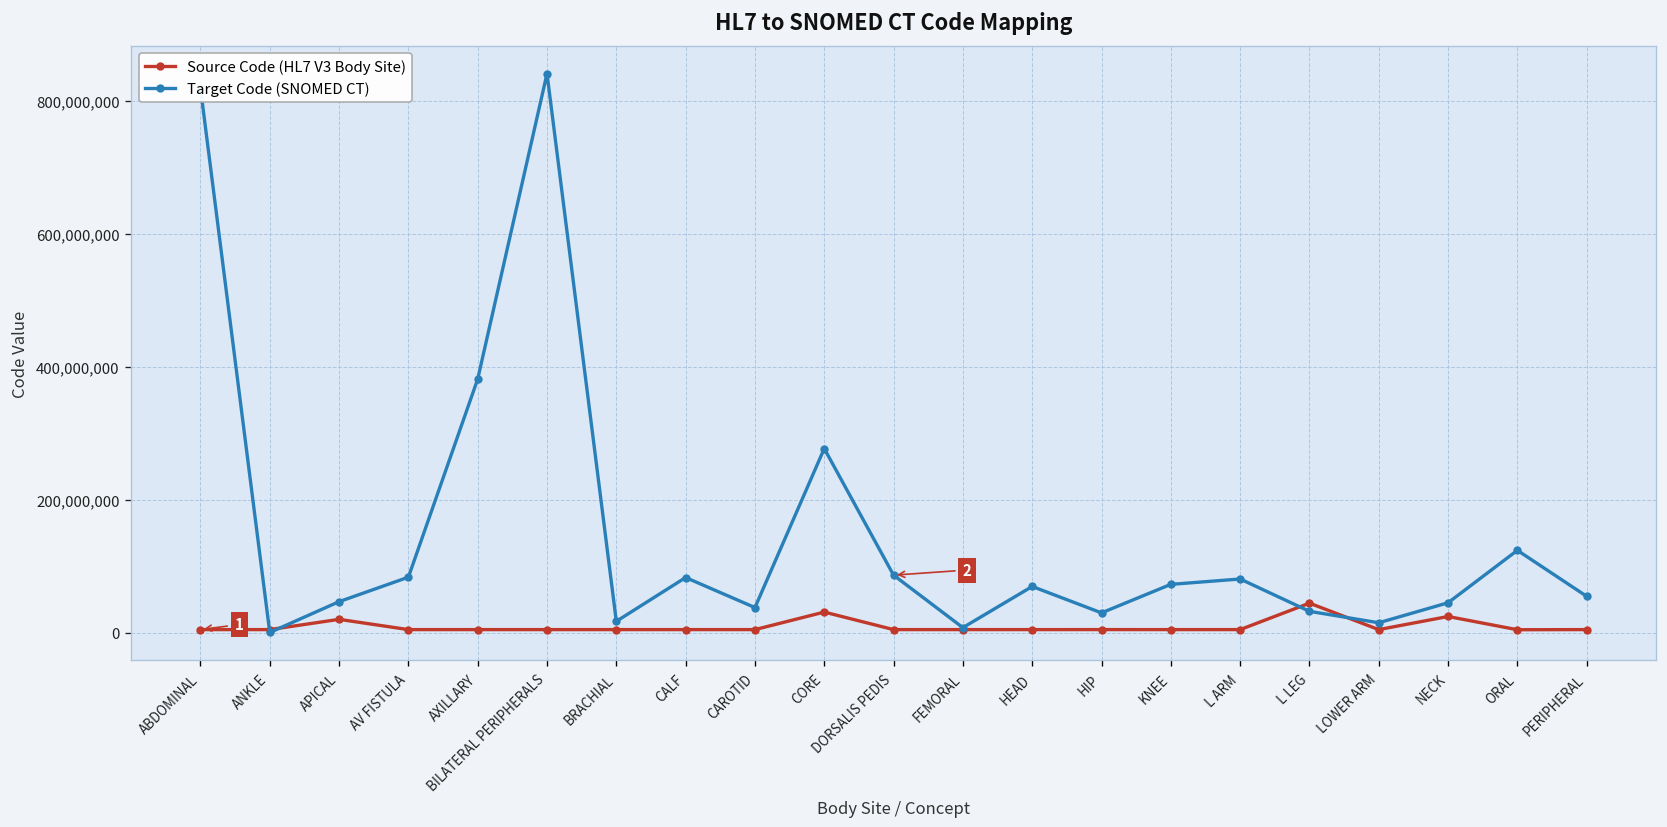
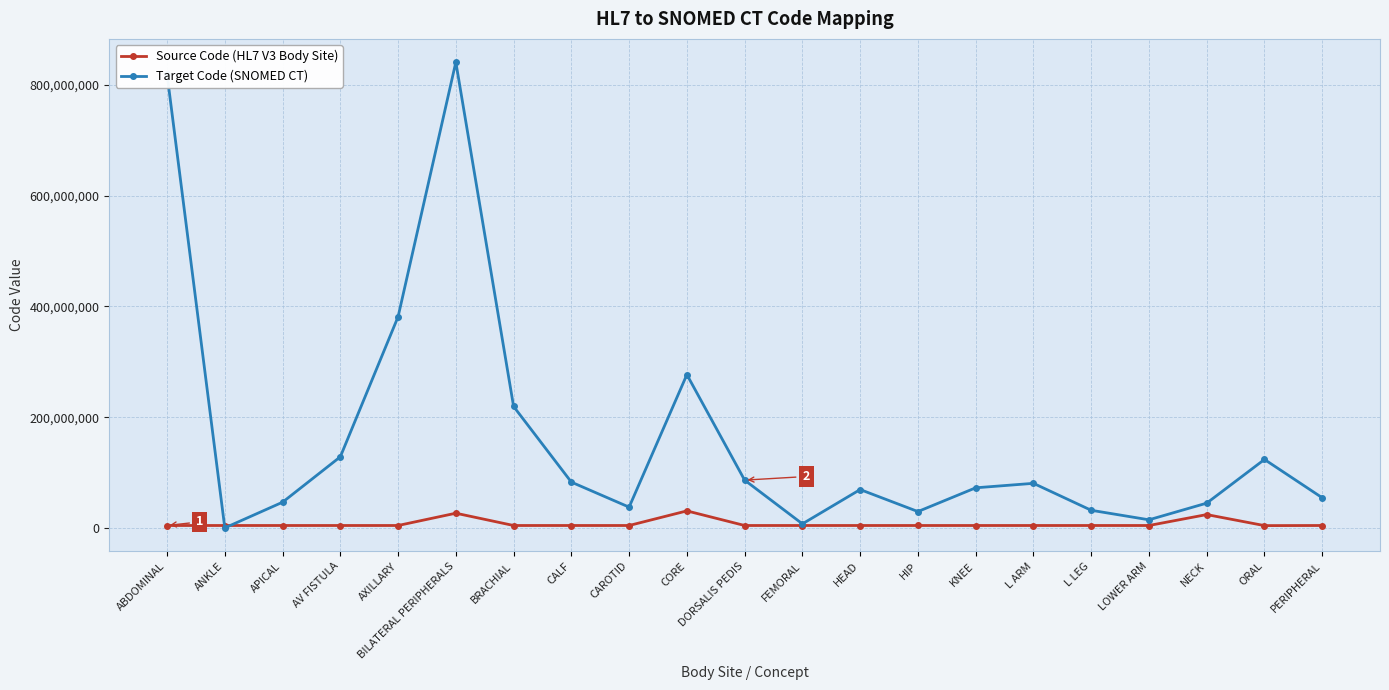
  {
    "Source Code (HL7 V3 Body Site)": {
-     "APICAL": "20,000,000",
+     "APICAL": "0",
      "AV FISTULA": "0",
      "AXILLARY": "0",
-     "BILATERAL PERIPHERALS": "0",
+     "BILATERAL PERIPHERALS": "30,000,000",
      "BRACHIAL": "0",
      "CALF": "0",
      "CAROTID": "0",
      "CORE": "30,000,000",
      "DORSALIS PEDIS": "0",
      "HEAD": "0",
      "HIP": "0",
      "KNEE": "0",
      "L ARM": "0",
-     "L LEG": "40,000,000",
+     "L LEG": "0",
      "LOWER ARM": "0",
      "NECK": "20,000,000",
      "ORAL": "0",
      "PERIPHERAL": "0"
    },
    "Target Code (SNOMED CT)": {
      "APICAL": "50,000,000",
-     "AV FISTULA": "80,000,000",
+     "AV FISTULA": "130,000,000",
      "AXILLARY": "380,000,000",
      "BILATERAL PERIPHERALS": "840,000,000",
-     "BRACHIAL": "20,000,000",
+     "BRACHIAL": "220,000,000",
      "CALF": "80,000,000",
      "CAROTID": "40,000,000",
      "CORE": "280,000,000",
      "DORSALIS PEDIS": "90,000,000",
      "HEAD": "70,000,000",
      "HIP": "30,000,000",
      "KNEE": "70,000,000",
      "L ARM": "80,000,000",
      "L LEG": "30,000,000",
      "LOWER ARM": "10,000,000",
      "NECK": "50,000,000",
      "ORAL": "120,000,000",
      "PERIPHERAL": "50,000,000"
    }
  }
